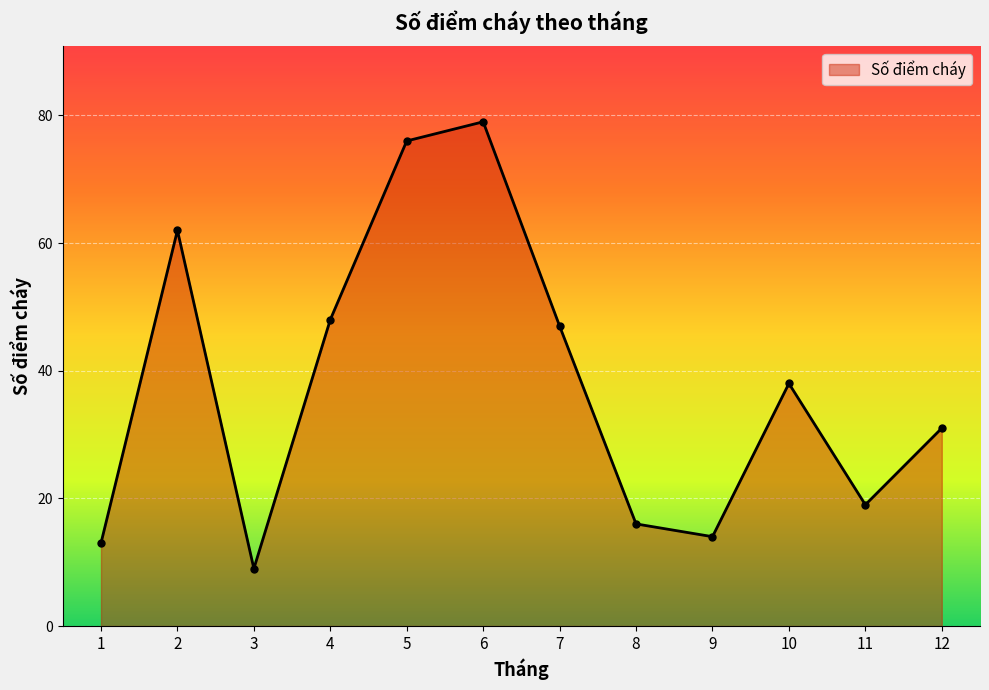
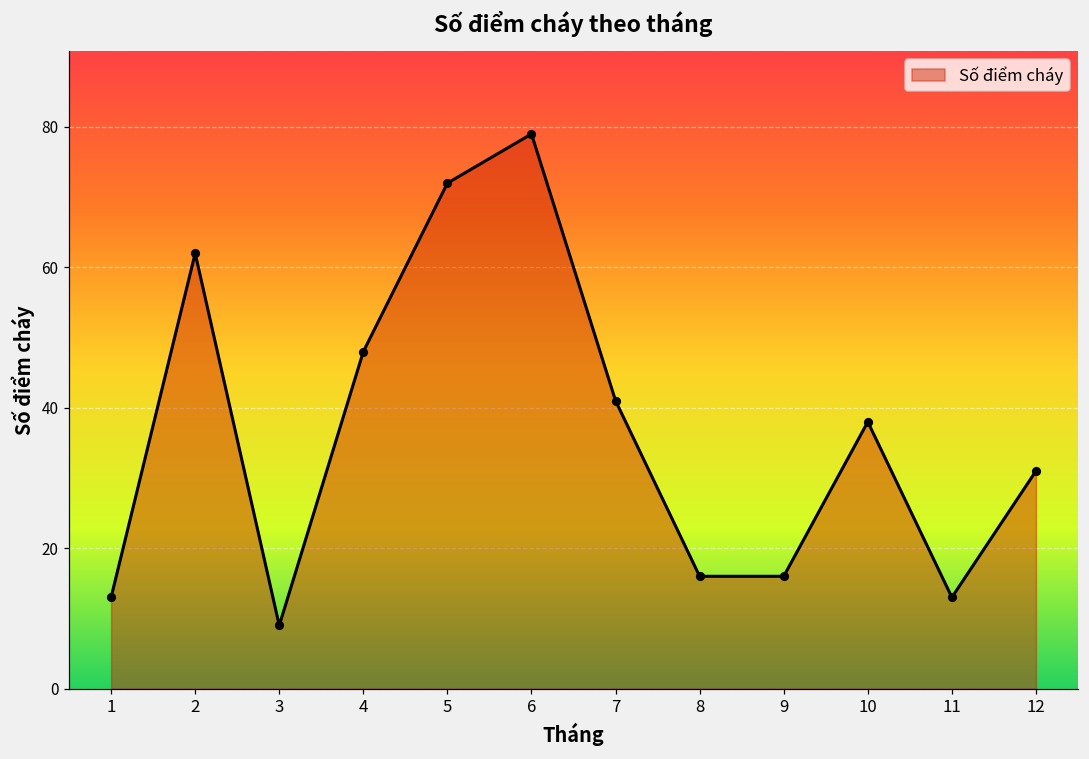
  {
    "1": 13,
    "2": 62,
    "3": 9,
    "4": 48,
-   "5": 76,
+   "5": 72,
    "6": 79,
-   "7": 47,
+   "7": 41,
    "8": 16,
-   "9": 14,
+   "9": 16,
    "10": 38,
-   "11": 19,
+   "11": 13,
    "12": 31
  }
